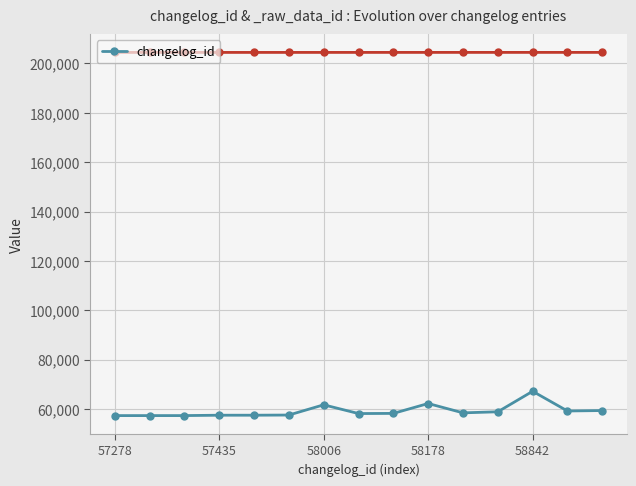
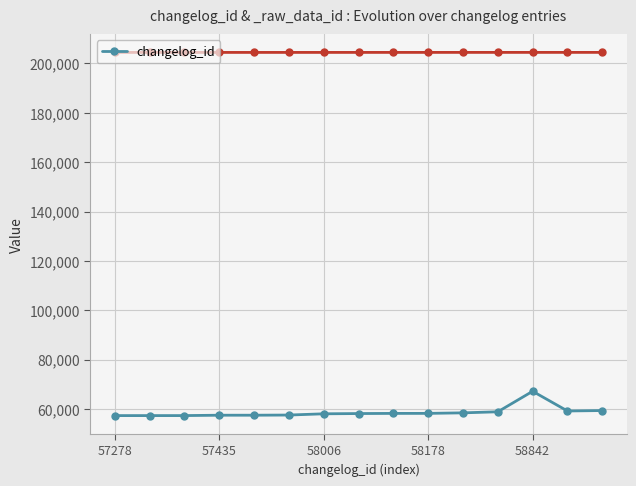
  {
    "changelog_id": {
      "57278": "57,000",
      "57435": "57,000",
-     "58006": "62,000",
-     "58178": "62,000",
+     "58006": "58,000",
+     "58178": "58,000",
      "58842": "67,000"
    }
  }
